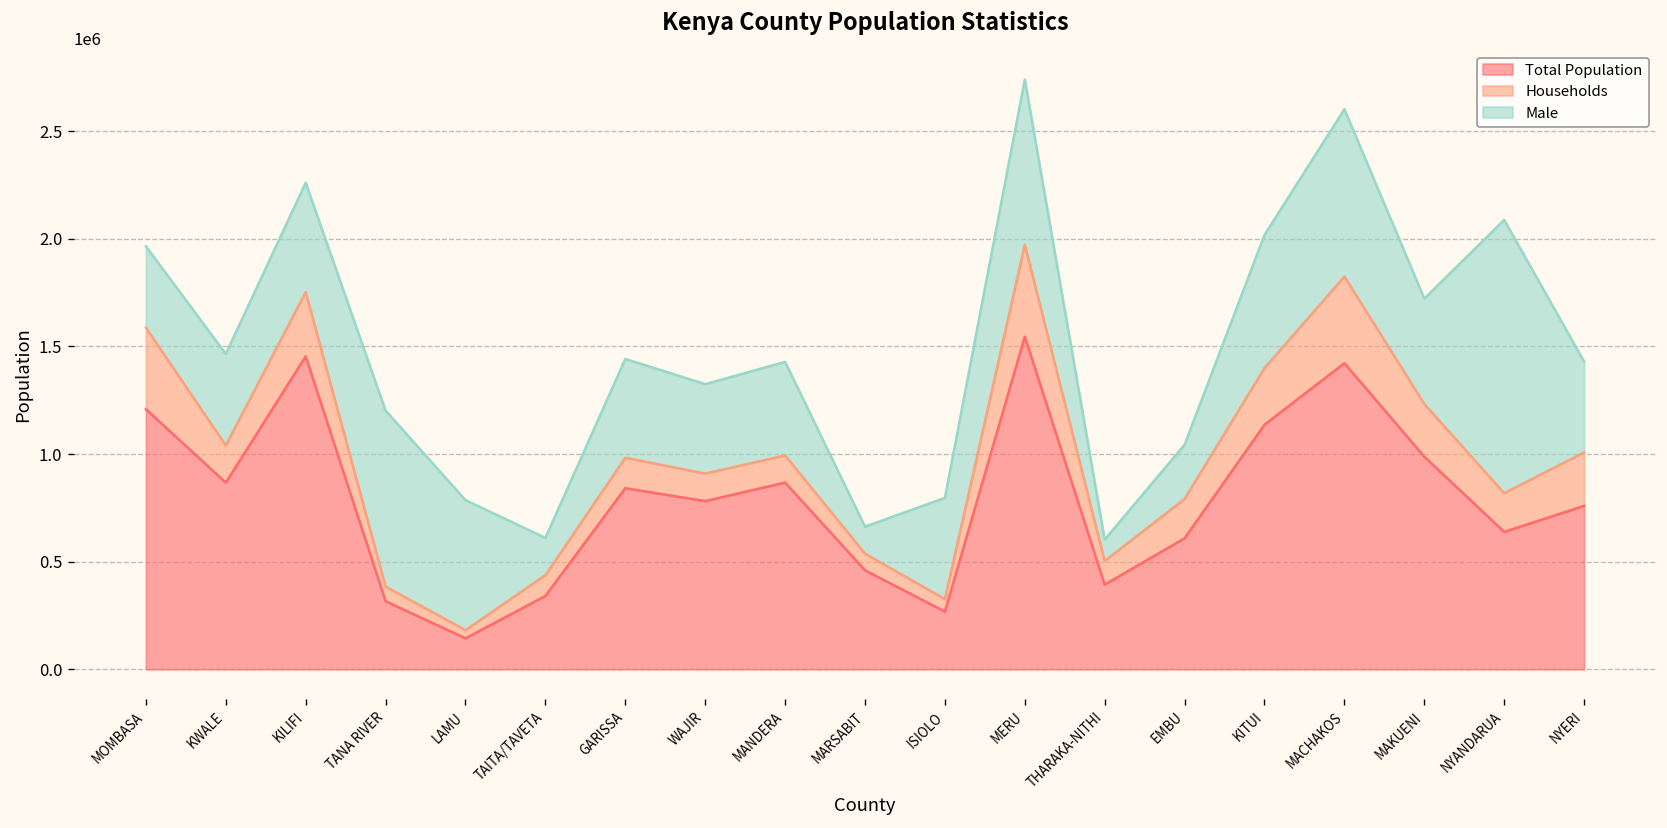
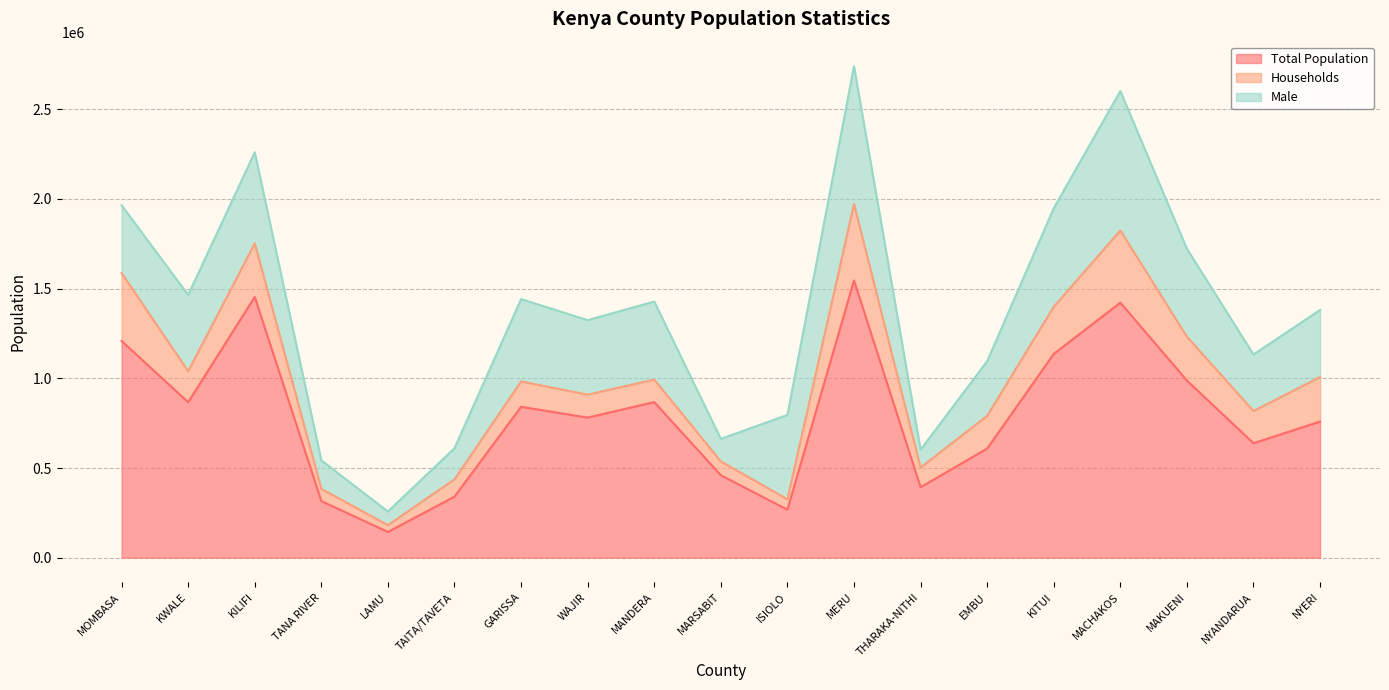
  {
    "Male": {
      "MOMBASA": 380000,
      "KWALE": 430000,
      "KILIFI": 510000,
-     "TANA RIVER": 820000,
-     "LAMU": 600000,
+     "TANA RIVER": 160000,
+     "LAMU": 80000,
      "TAITA/TAVETA": 170000,
      "GARISSA": 460000,
      "WAJIR": 420000,
      "MANDERA": 430000,
      "MARSABIT": 130000,
      "ISIOLO": 470000,
      "MERU": 770000,
      "THARAKA-NITHI": 100000,
-     "EMBU": 250000,
-     "KITUI": 620000,
+     "EMBU": 300000,
+     "KITUI": 550000,
      "MACHAKOS": 780000,
      "MAKUENI": 490000,
-     "NYANDARUA": 1270000,
-     "NYERI": 420000
+     "NYANDARUA": 320000,
+     "NYERI": 370000
    }
  }
